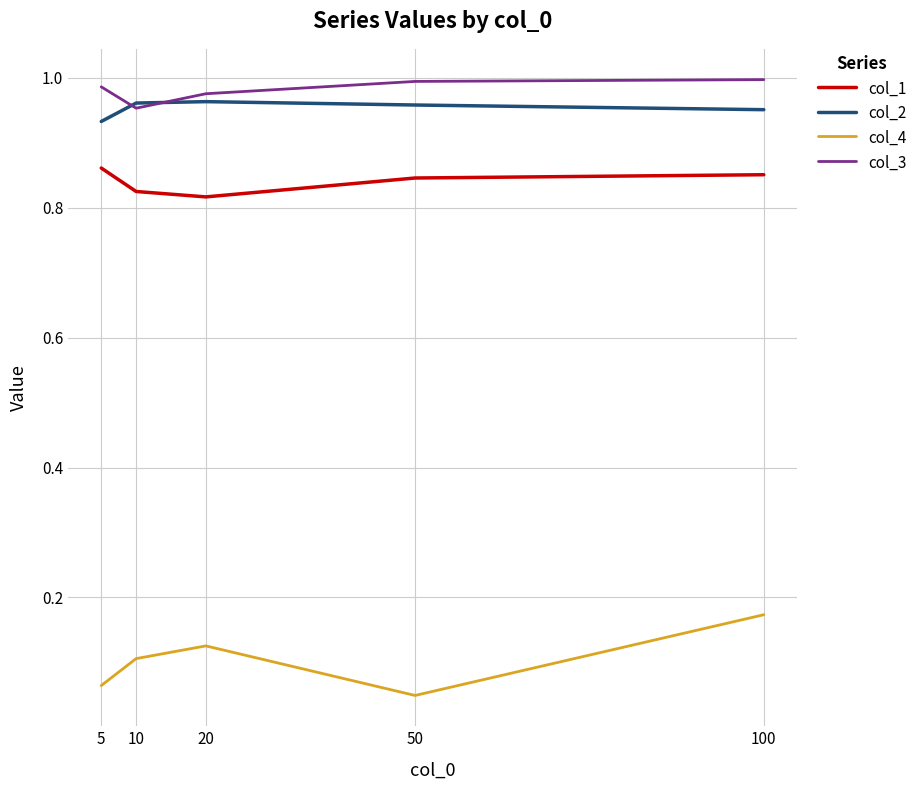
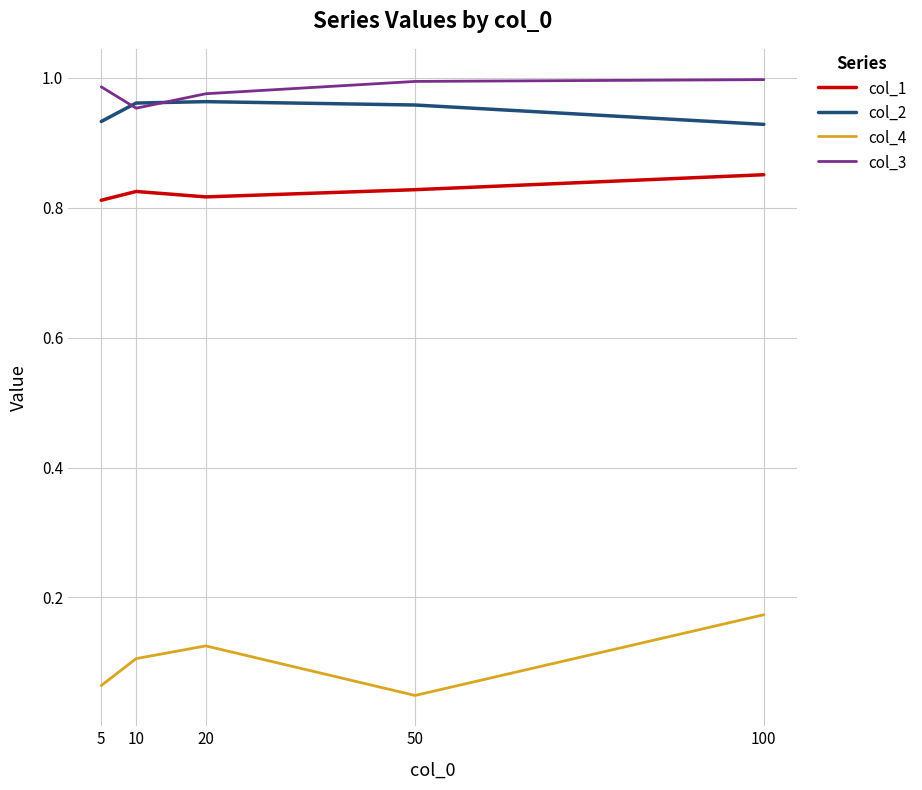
  {
    "col_1": {
-     "5": 0.86,
+     "5": 0.81,
      "10": 0.82,
      "20": 0.82,
-     "50": 0.85,
+     "50": 0.83,
      "100": 0.85
    },
    "col_2": {
      "5": 0.93,
      "10": 0.96,
      "20": 0.96,
      "50": 0.96,
-     "100": 0.95
+     "100": 0.93
    },
    "col_4": {
      "5": 0.06,
      "10": 0.11,
      "20": 0.13,
      "50": 0.05,
      "100": 0.17
    },
    "col_3": {
      "5": 0.99,
      "10": 0.95,
      "20": 0.98,
      "50": 0.99,
      "100": 1.00
    }
  }
